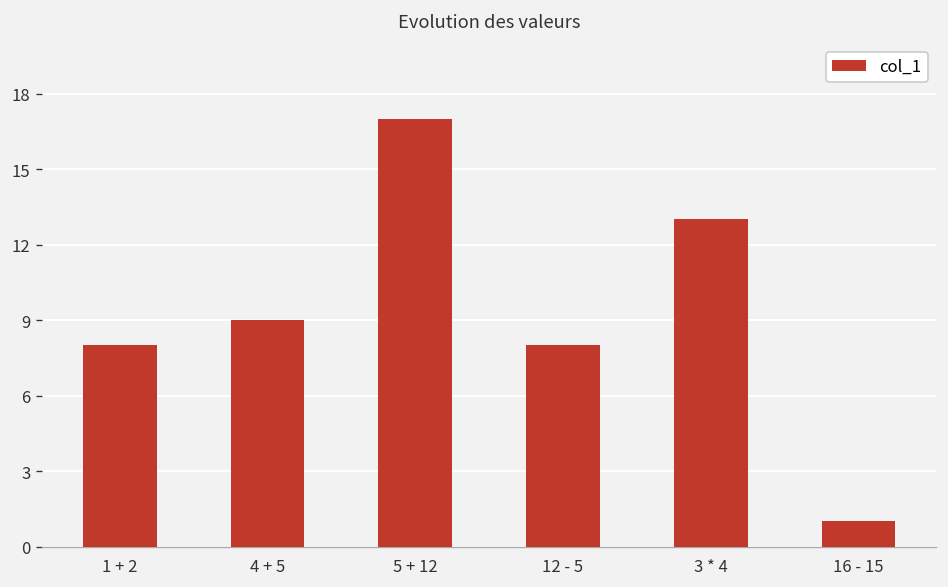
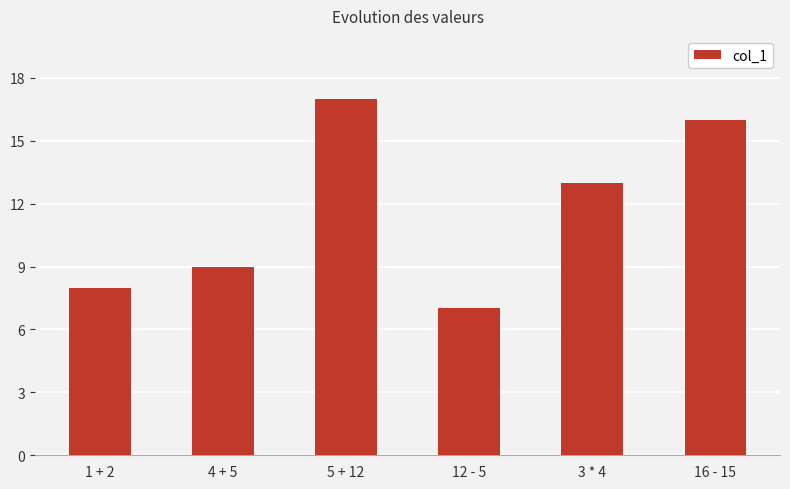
  {
    "1 + 2": 8,
    "4 + 5": 9,
    "5 + 12": 17,
-   "12 - 5": 8,
+   "12 - 5": 7,
    "3 * 4": 13,
-   "16 - 15": 1
+   "16 - 15": 16
  }
